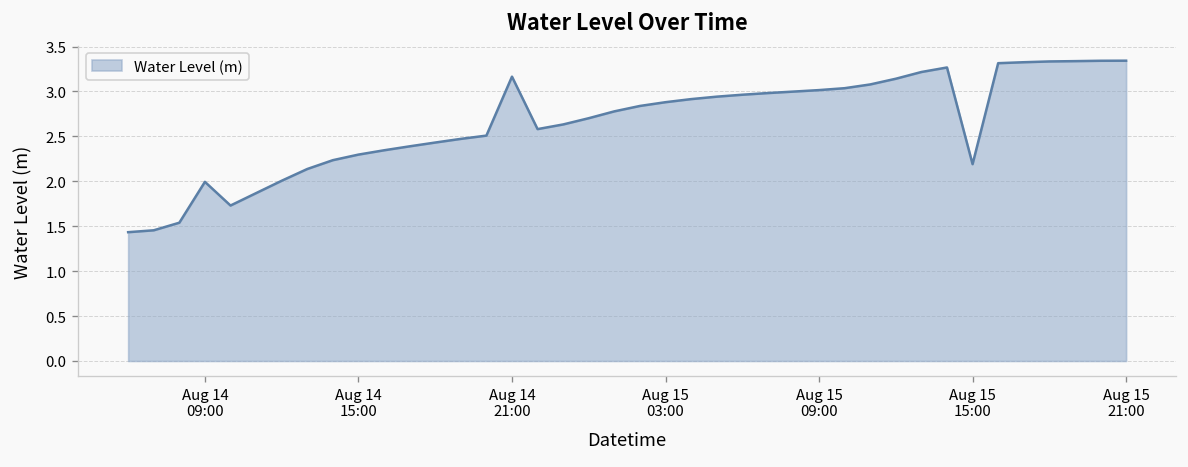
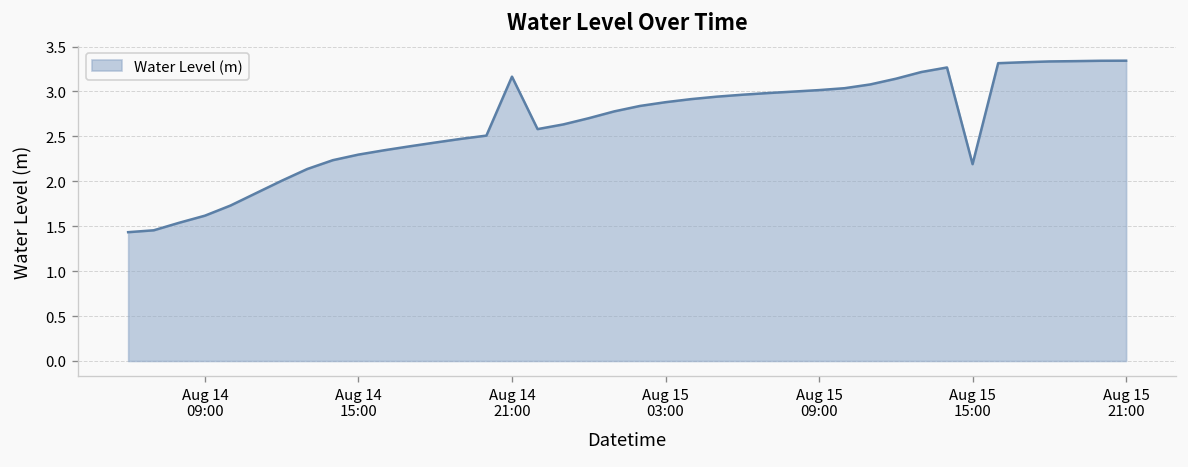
  {
-   "Aug 14 09:00": 2.0,
+   "Aug 14 09:00": 1.6,
    "Aug 14 15:00": 2.3,
    "Aug 14 21:00": 3.2,
    "Aug 15 03:00": 2.9,
    "Aug 15 09:00": 3.0,
    "Aug 15 15:00": 2.2,
    "Aug 15 21:00": 3.3
  }
